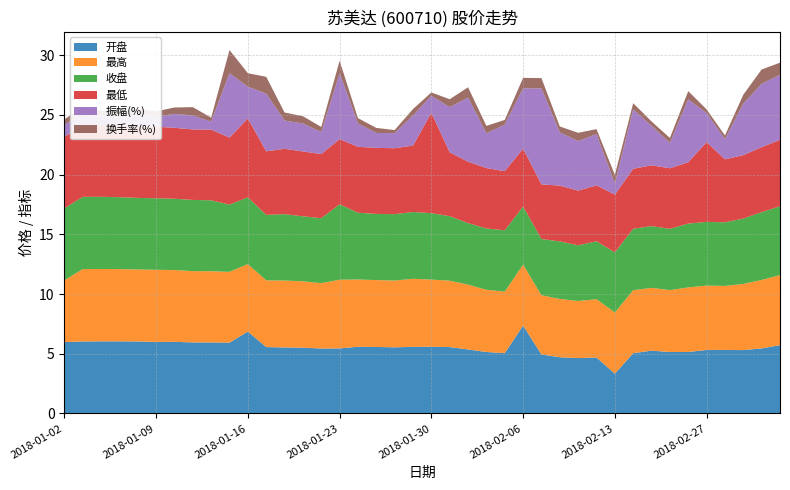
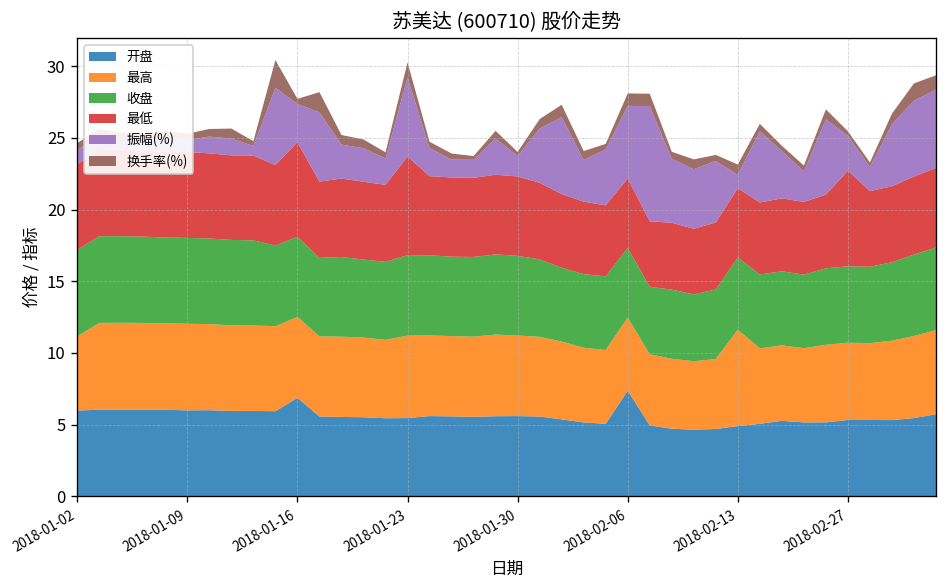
  {
    "开盘": {
      "2018-01-02": 6.0,
      "2018-01-09": 6.0,
      "2018-01-16": 6.9,
      "2018-01-23": 5.5,
      "2018-01-30": 5.6,
      "2018-02-06": 7.4,
-     "2018-02-13": 3.3,
+     "2018-02-13": 4.9,
      "2018-02-27": 5.3
    },
    "最高": {
      "2018-01-02": 5.2,
      "2018-01-09": 6.0,
      "2018-01-16": 5.7,
      "2018-01-23": 5.7,
      "2018-01-30": 5.6,
      "2018-02-06": 5.1,
-     "2018-02-13": 5.1,
+     "2018-02-13": 6.7,
      "2018-02-27": 5.4
    },
    "收盘": {
      "2018-01-02": 6.0,
      "2018-01-09": 6.0,
      "2018-01-16": 5.6,
-     "2018-01-23": 6.3,
+     "2018-01-23": 5.6,
      "2018-01-30": 5.6,
      "2018-02-06": 4.9,
      "2018-02-13": 5.0,
      "2018-02-27": 5.3
    },
    "最低": {
      "2018-01-02": 6.0,
      "2018-01-16": 6.6,
-     "2018-01-23": 5.4,
-     "2018-01-30": 8.4,
+     "2018-01-23": 6.9,
+     "2018-01-30": 5.5,
      "2018-02-06": 4.9,
      "2018-02-13": 4.8,
      "2018-02-27": 6.7
    },
    "振幅(%)": {
      "2018-01-02": 1.0,
      "2018-01-16": 2.7,
      "2018-01-23": 5.5,
      "2018-01-30": 1.4,
      "2018-02-06": 5.1,
      "2018-02-13": 0.9,
      "2018-02-27": 2.4
    },
    "换手率(%)": {
      "2018-01-02": 0.5,
-     "2018-01-16": 1.1,
+     "2018-01-16": 0.4,
      "2018-01-23": 1.1,
      "2018-01-30": 0.3,
      "2018-02-06": 0.9,
      "2018-02-13": 0.7,
      "2018-02-27": 0.3
    }
  }
